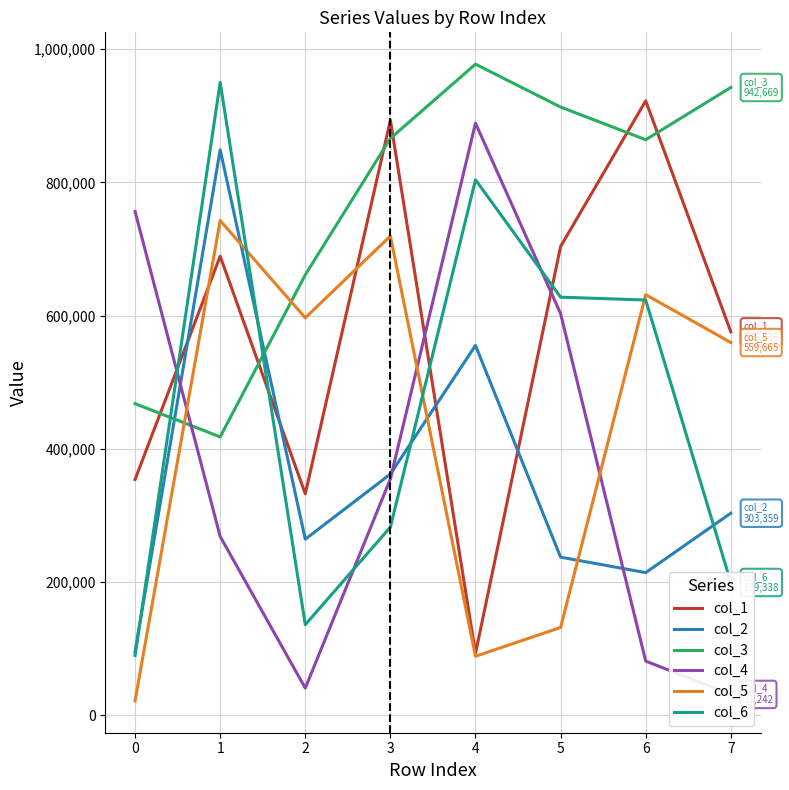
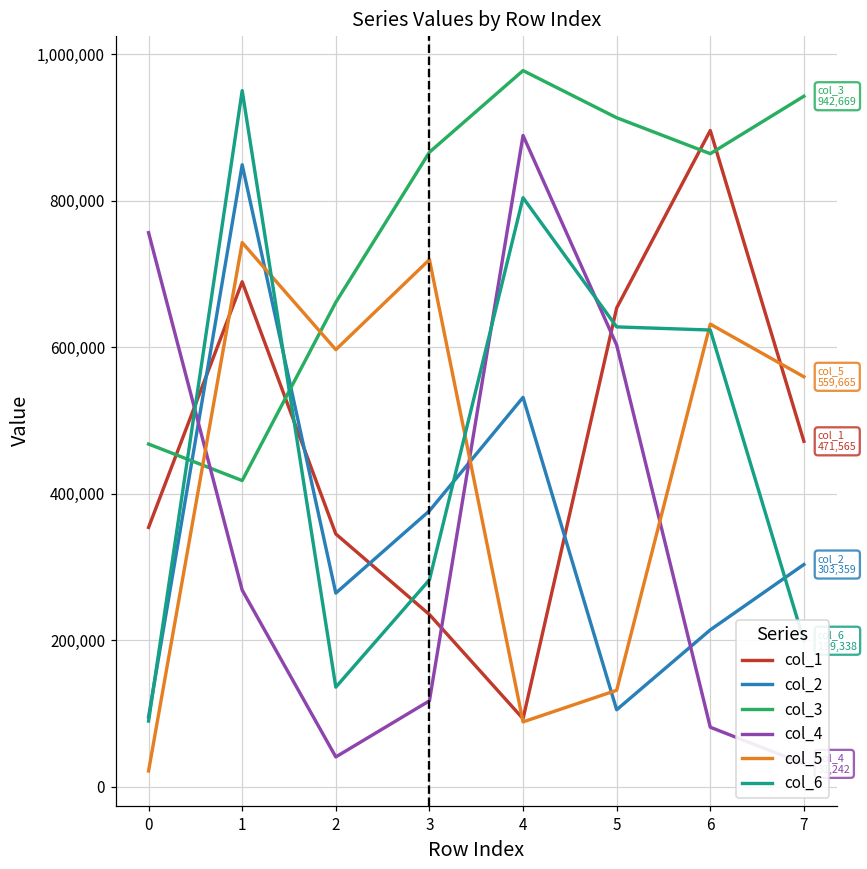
  {
    "col_1": {
-     "2": "330,000",
-     "3": "890,000",
-     "5": "700,000",
-     "6": "920,000",
-     "7": "575,736"
+     "2": "350,000",
+     "3": "240,000",
+     "5": "650,000",
+     "6": "900,000",
+     "7": "471,565"
    },
    "col_2": {
      "0": "100,000",
      "1": "850,000",
      "2": "260,000",
-     "3": "360,000",
-     "4": "560,000",
-     "5": "240,000",
+     "3": "380,000",
+     "4": "530,000",
+     "5": "110,000",
      "6": "210,000"
    },
    "col_4": {
      "0": "760,000",
      "1": "270,000",
      "2": "40,000",
-     "3": "350,000",
+     "3": "120,000",
      "4": "890,000",
      "5": "600,000",
      "6": "80,000"
    },
    "col_5": {
      "0": "20,000",
      "1": "740,000",
      "2": "600,000",
      "3": "720,000",
      "4": "90,000",
      "5": "130,000",
      "6": "630,000"
    }
  }
